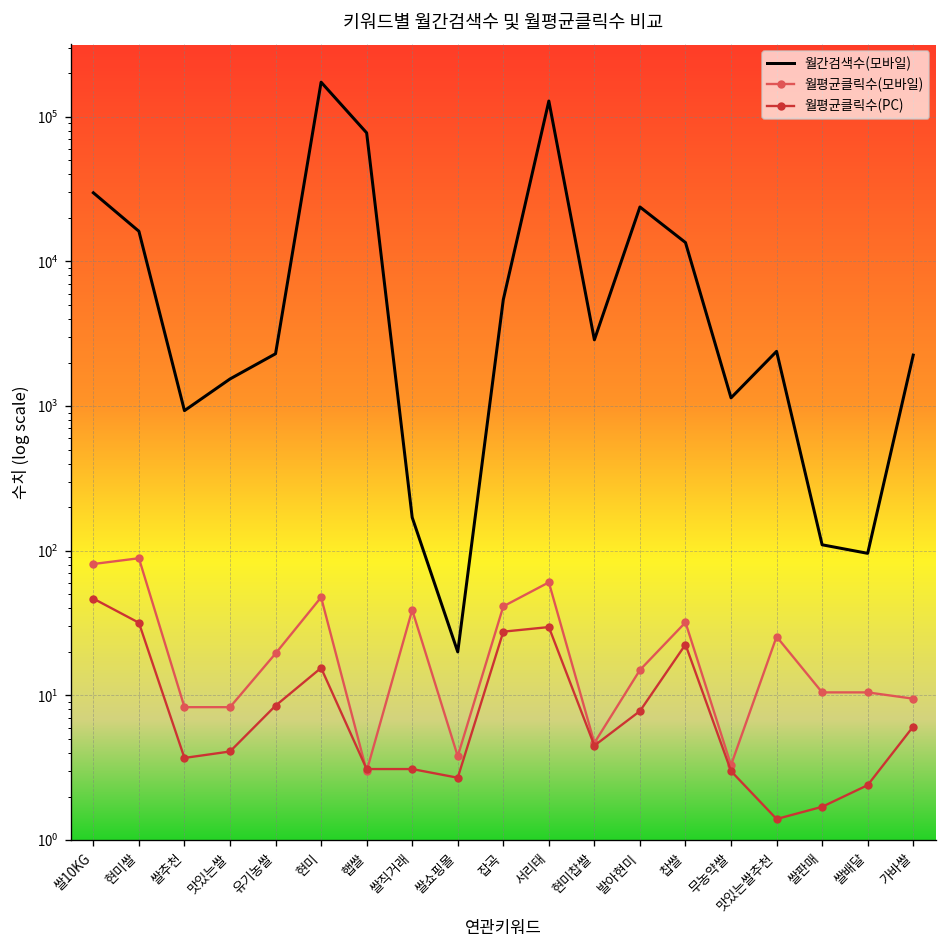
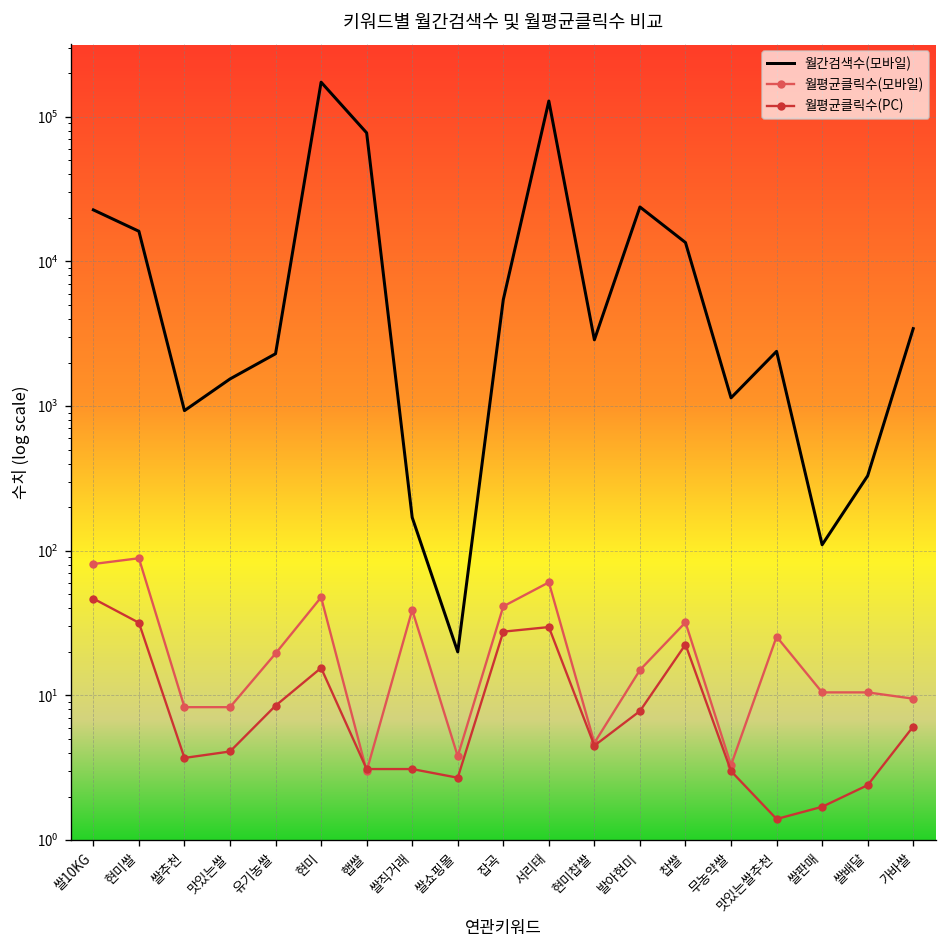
  {
    "월간검색수(모바일)": {
-     "쌀10KG": 30000,
+     "쌀10KG": 23000,
      "현미쌀": 16000,
      "쌀추천": 900,
      "맛있는쌀": 1500,
      "유기농쌀": 2300,
      "현미": 170000,
      "햅쌀": 80000,
      "쌀직거래": 170,
      "쌀쇼핑몰": 20,
      "잡곡": 5000,
      "서리태": 130000,
      "현미찹쌀": 2900,
      "발아현미": 24000,
      "찹쌀": 14000,
      "무농약쌀": 1100,
      "맛있는쌀추천": 2400,
      "쌀판매": 110,
-     "쌀배달": 100,
-     "가바쌀": 2300
+     "쌀배달": 330,
+     "가바쌀": 3400
    }
  }
